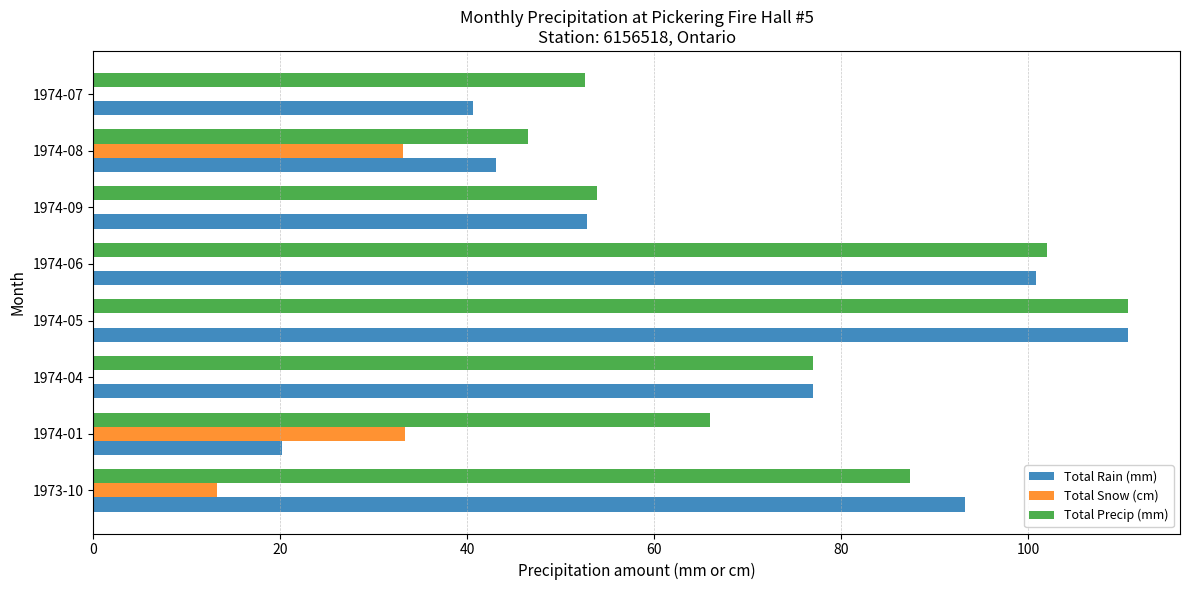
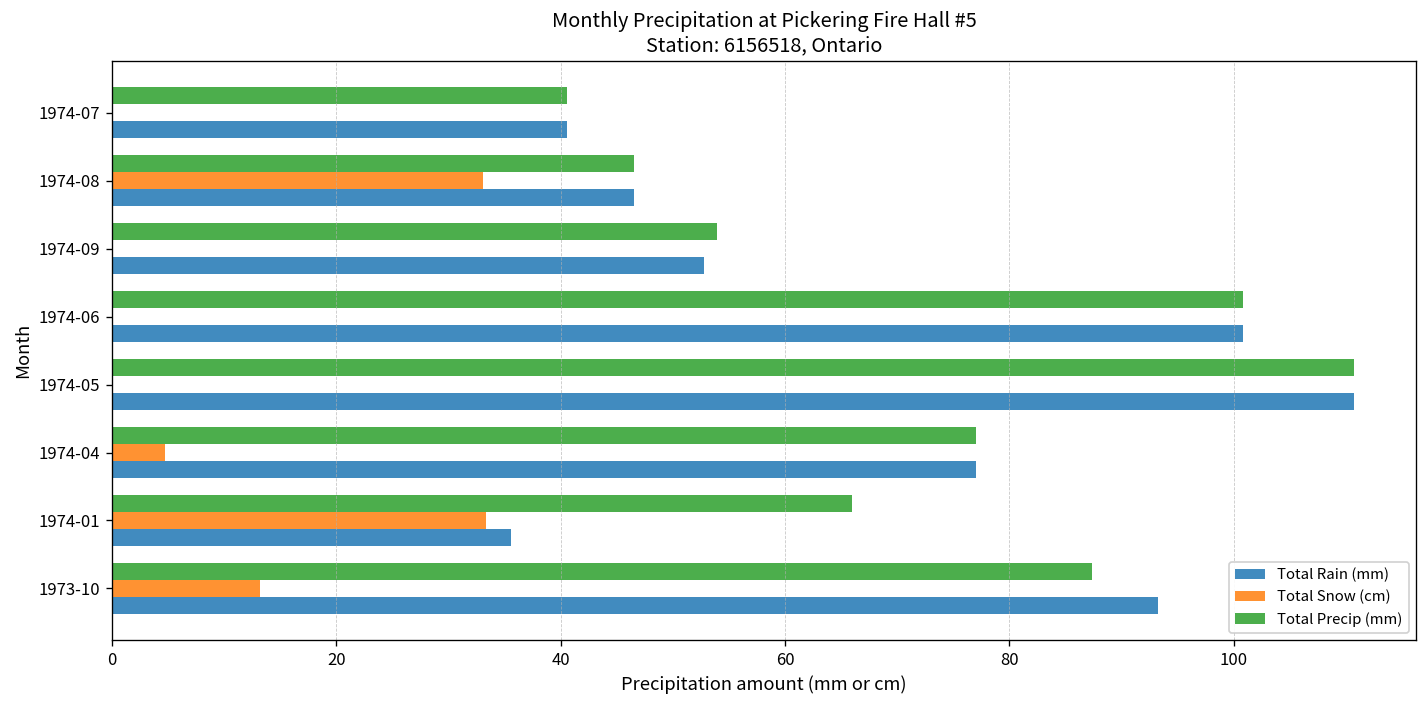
  {
    "Total Rain (mm)": {
      "1974-07": 41,
-     "1974-08": 43,
+     "1974-08": 47,
      "1974-09": 53,
      "1974-06": 101,
      "1974-05": 111,
      "1974-04": 77,
-     "1974-01": 20,
+     "1974-01": 36,
      "1973-10": 93
    },
    "Total Snow (cm)": {
      "1974-07": 0,
      "1974-08": 33,
      "1974-09": 0,
      "1974-06": 0,
      "1974-05": 0,
-     "1974-04": 0,
+     "1974-04": 5,
      "1974-01": 33,
      "1973-10": 13
    },
    "Total Precip (mm)": {
-     "1974-07": 53,
+     "1974-07": 41,
      "1974-08": 47,
      "1974-09": 54,
-     "1974-06": 102,
+     "1974-06": 101,
      "1974-05": 111,
      "1974-04": 77,
      "1974-01": 66,
      "1973-10": 87
    }
  }
